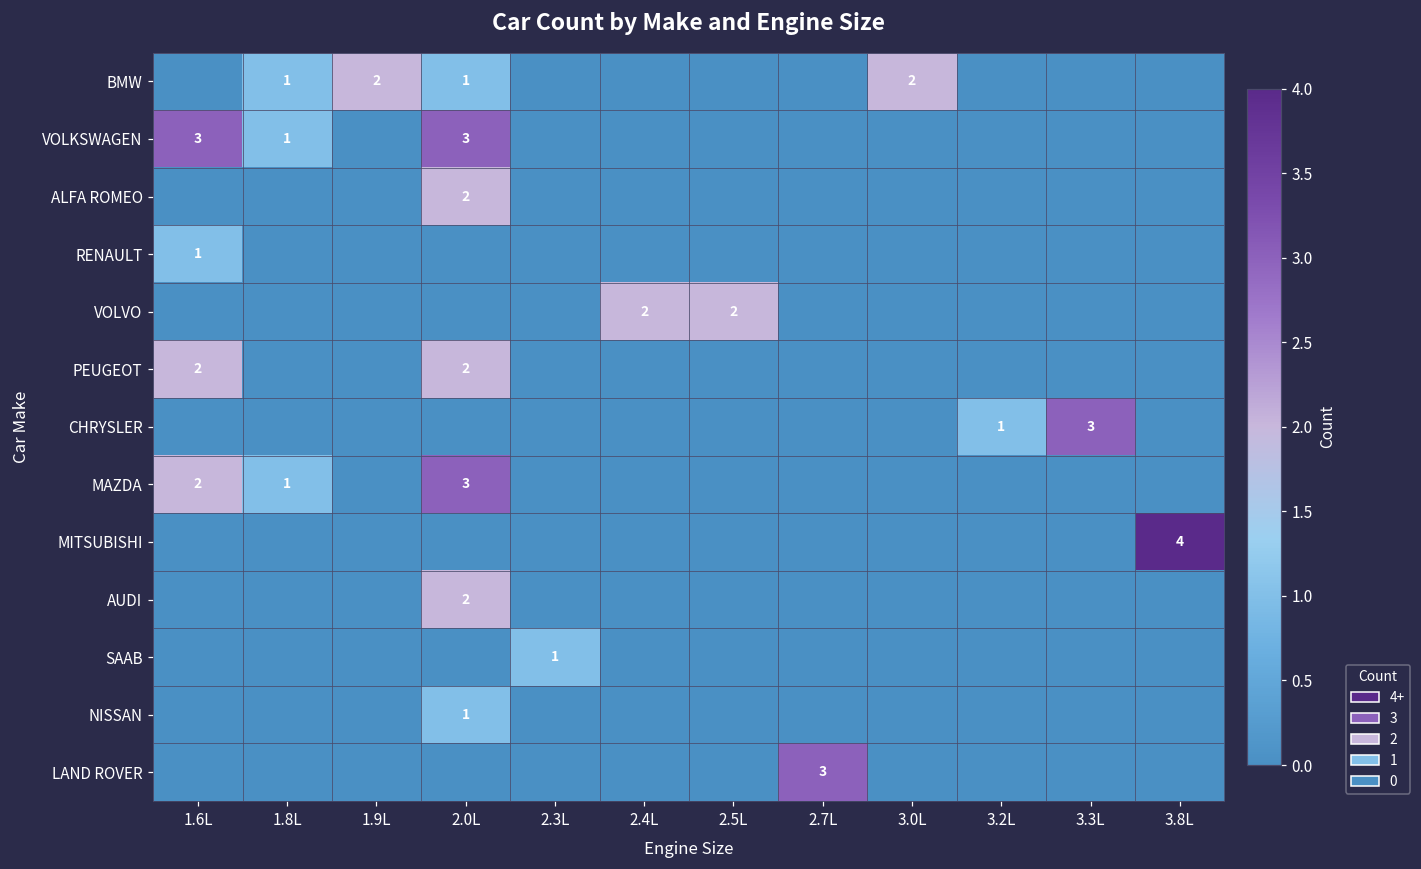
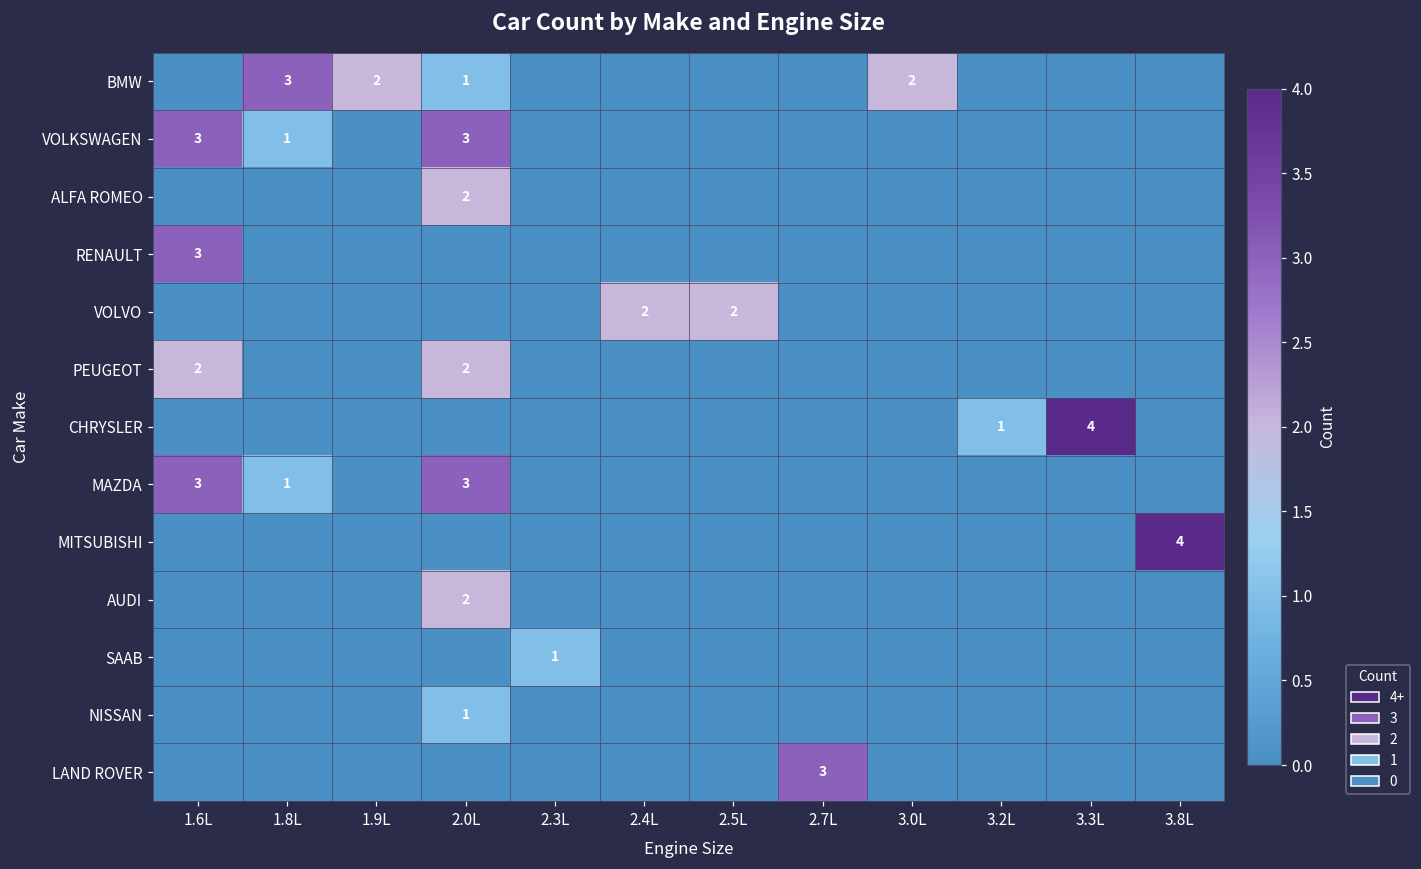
  {
    "BMW": {
-     "1.8L": 1,
+     "1.8L": 3,
      "1.9L": 2,
      "2.0L": 1,
      "3.0L": 2
    },
    "VOLKSWAGEN": {
      "1.6L": 3,
      "1.8L": 1,
      "2.0L": 3
    },
    "ALFA ROMEO": {
      "2.0L": 2
    },
    "RENAULT": {
-     "1.6L": 1
+     "1.6L": 3
    },
    "VOLVO": {
      "2.4L": 2,
      "2.5L": 2
    },
    "PEUGEOT": {
      "1.6L": 2,
      "2.0L": 2
    },
    "CHRYSLER": {
      "3.2L": 1,
-     "3.3L": 3
+     "3.3L": 4
    },
    "MAZDA": {
-     "1.6L": 2,
+     "1.6L": 3,
      "1.8L": 1,
      "2.0L": 3
    },
    "MITSUBISHI": {
      "3.8L": 4
    },
    "AUDI": {
      "2.0L": 2
    },
    "SAAB": {
      "2.3L": 1
    },
    "NISSAN": {
      "2.0L": 1
    },
    "LAND ROVER": {
      "2.7L": 3
    }
  }
